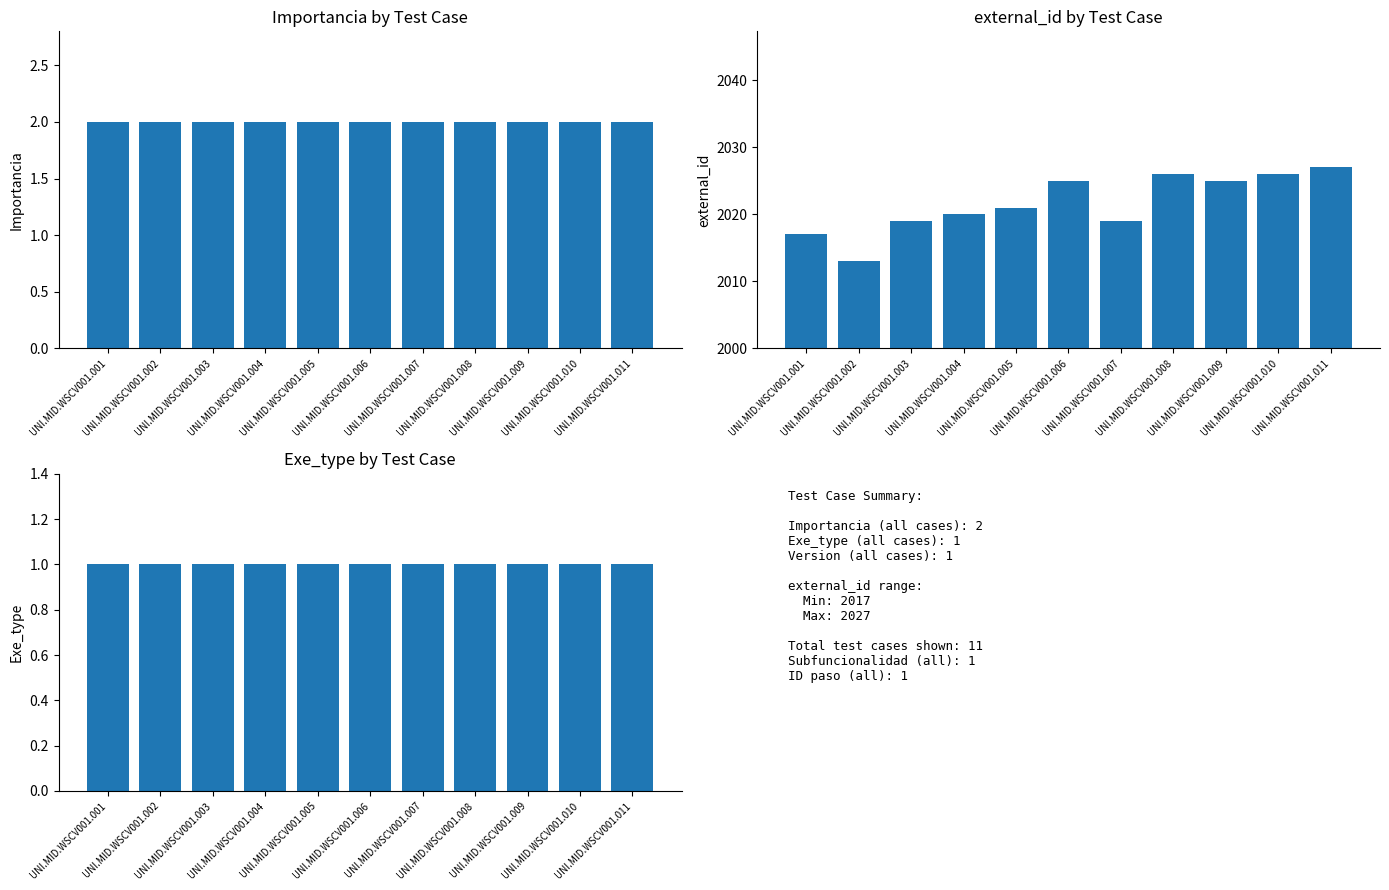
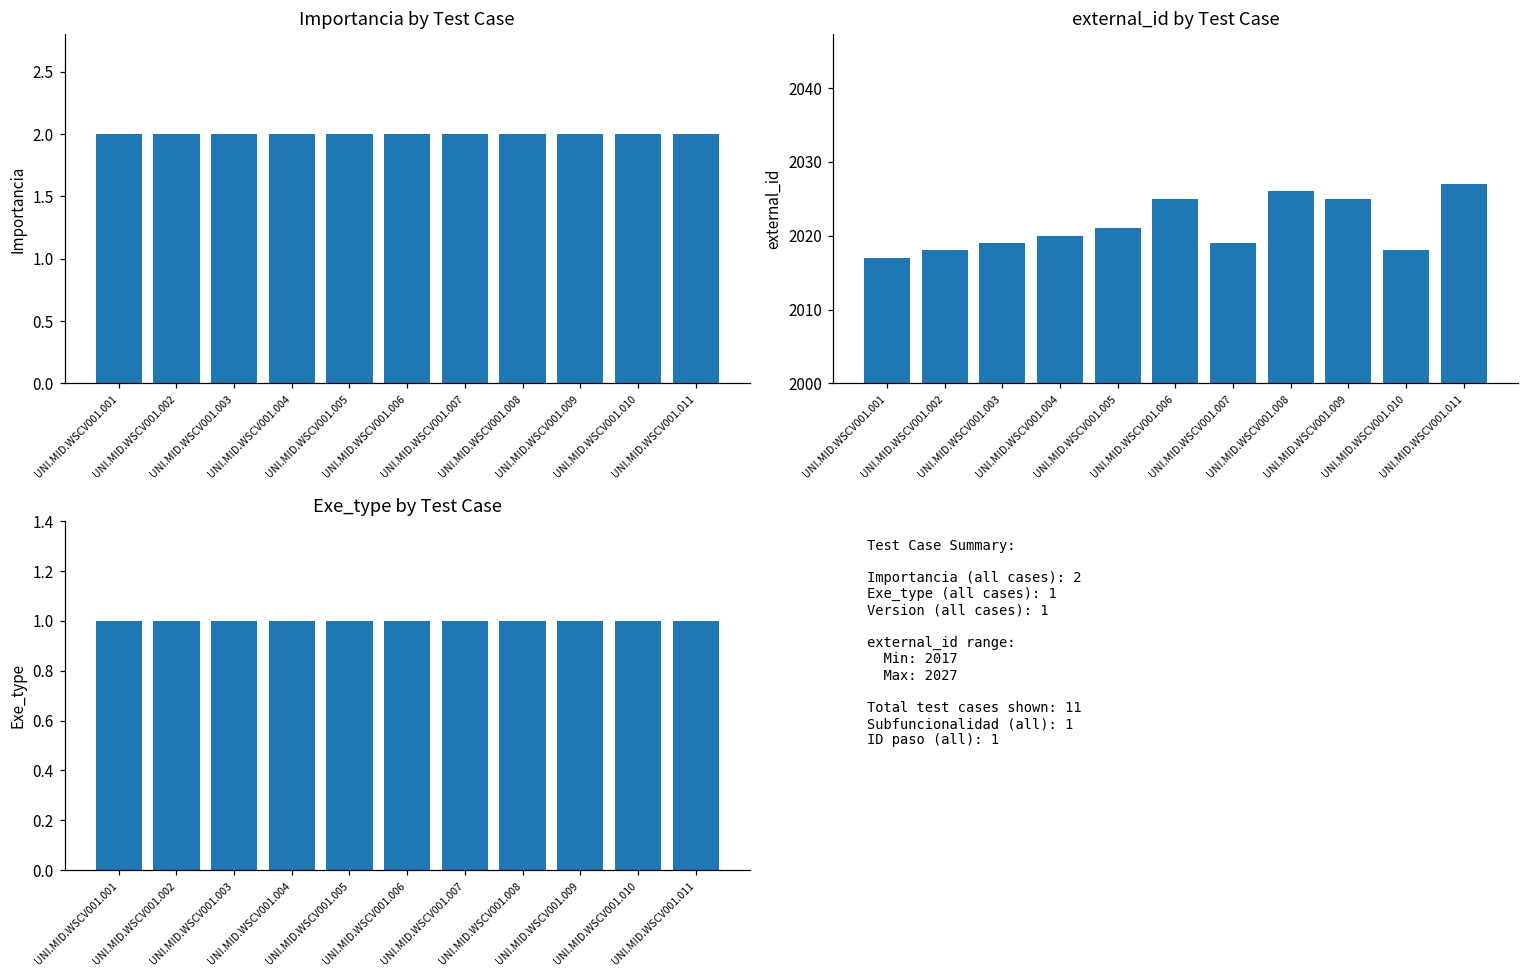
  {
    "Importancia by Test Case": {
      "UNI.MID.WSCV001.001": 2.00,
      "UNI.MID.WSCV001.002": 2.00,
      "UNI.MID.WSCV001.003": 2.00,
      "UNI.MID.WSCV001.004": 2.00,
      "UNI.MID.WSCV001.005": 2.00,
      "UNI.MID.WSCV001.006": 2.00,
      "UNI.MID.WSCV001.007": 2.00,
      "UNI.MID.WSCV001.008": 2.00,
      "UNI.MID.WSCV001.009": 2.00,
      "UNI.MID.WSCV001.010": 2.00,
      "UNI.MID.WSCV001.011": 2.00
    },
    "external_id by Test Case": {
      "UNI.MID.WSCV001.001": 2017,
-     "UNI.MID.WSCV001.002": 2013,
+     "UNI.MID.WSCV001.002": 2018,
      "UNI.MID.WSCV001.003": 2019,
      "UNI.MID.WSCV001.004": 2020,
      "UNI.MID.WSCV001.005": 2021,
      "UNI.MID.WSCV001.006": 2025,
      "UNI.MID.WSCV001.007": 2019,
      "UNI.MID.WSCV001.008": 2026,
      "UNI.MID.WSCV001.009": 2025,
-     "UNI.MID.WSCV001.010": 2026,
+     "UNI.MID.WSCV001.010": 2018,
      "UNI.MID.WSCV001.011": 2027
    },
    "Exe_type by Test Case": {
      "UNI.MID.WSCV001.001": 1.00,
      "UNI.MID.WSCV001.002": 1.00,
      "UNI.MID.WSCV001.003": 1.00,
      "UNI.MID.WSCV001.004": 1.00,
      "UNI.MID.WSCV001.005": 1.00,
      "UNI.MID.WSCV001.006": 1.00,
      "UNI.MID.WSCV001.007": 1.00,
      "UNI.MID.WSCV001.008": 1.00,
      "UNI.MID.WSCV001.009": 1.00,
      "UNI.MID.WSCV001.010": 1.00,
      "UNI.MID.WSCV001.011": 1.00
    }
  }
